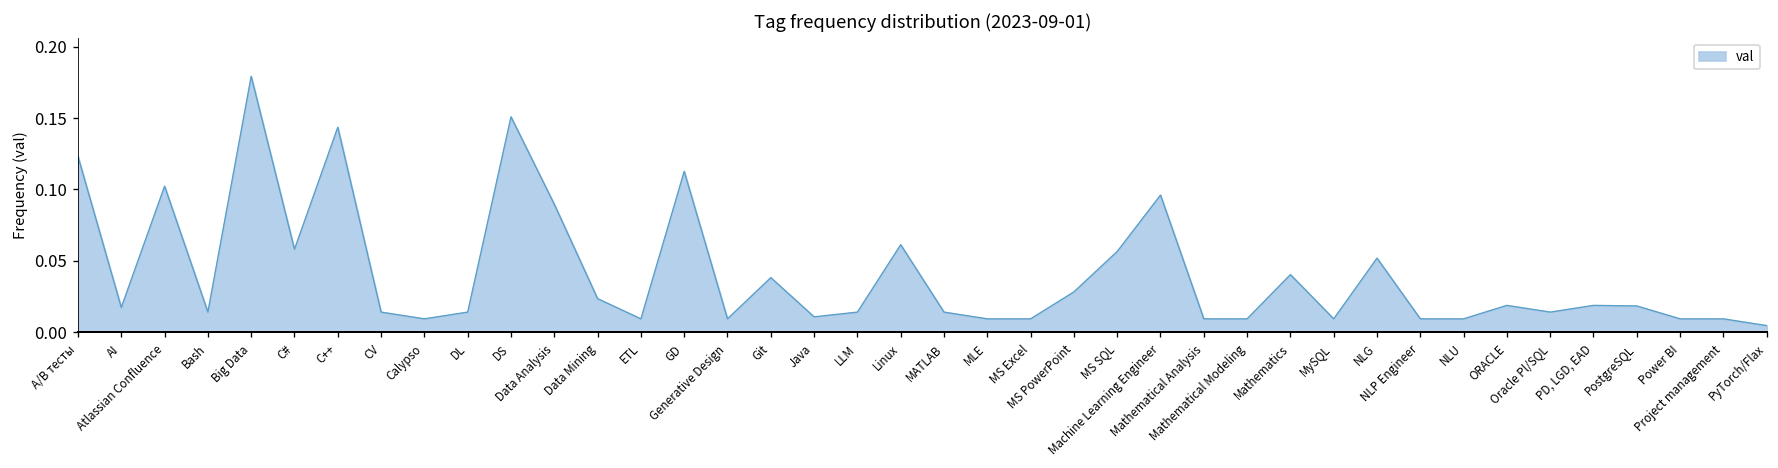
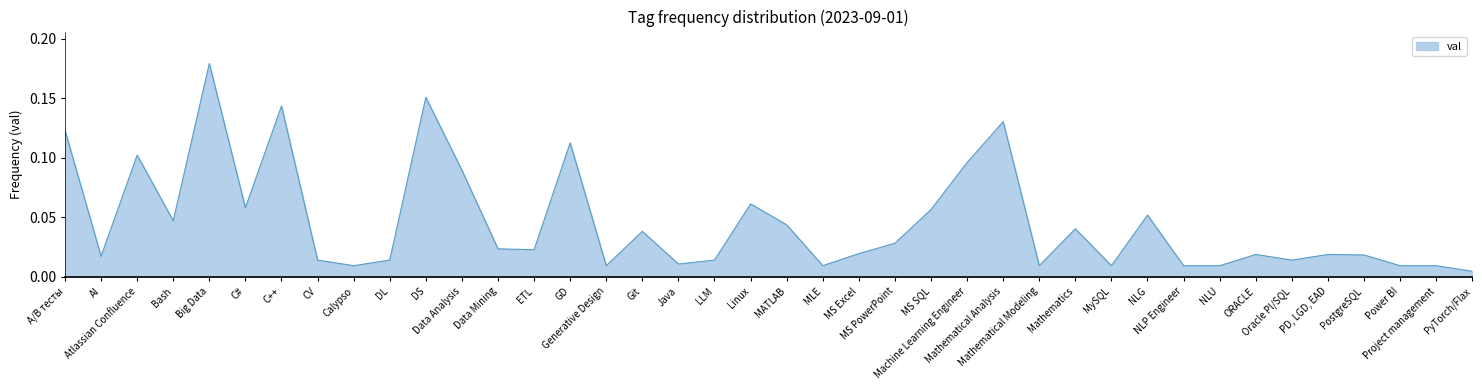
  {
    "A/B тесты": 0.123,
    "AI": 0.017,
    "Atlassian Confluence": 0.102,
-   "Bash": 0.014,
+   "Bash": 0.047,
    "Big Data": 0.179,
    "C#": 0.058,
    "C++": 0.144,
    "CV": 0.014,
    "Calypso": 0.009,
    "DL": 0.014,
    "DS": 0.151,
    "Data Analysis": 0.090,
    "Data Mining": 0.024,
-   "ETL": 0.009,
+   "ETL": 0.023,
    "GD": 0.113,
    "Generative Design": 0.009,
    "Git": 0.038,
    "Java": 0.011,
    "LLM": 0.014,
    "Linux": 0.061,
-   "MATLAB": 0.014,
+   "MATLAB": 0.044,
    "MLE": 0.009,
-   "MS Excel": 0.009,
+   "MS Excel": 0.020,
    "MS PowerPoint": 0.028,
    "MS SQL": 0.057,
    "Machine Learning Engineer": 0.096,
-   "Mathematical Analysis": 0.009,
+   "Mathematical Analysis": 0.130,
    "Mathematical Modeling": 0.009,
    "Mathematics": 0.040,
    "MySQL": 0.009,
    "NLG": 0.052,
    "NLP Engineer": 0.009,
    "NLU": 0.009,
    "ORACLE": 0.019,
    "Oracle Pl/SQL": 0.014,
    "PD, LGD, EAD": 0.019,
    "PostgreSQL": 0.018,
    "Power BI": 0.009,
    "Project management": 0.009,
    "PyTorch/Flax": 0.005
  }
